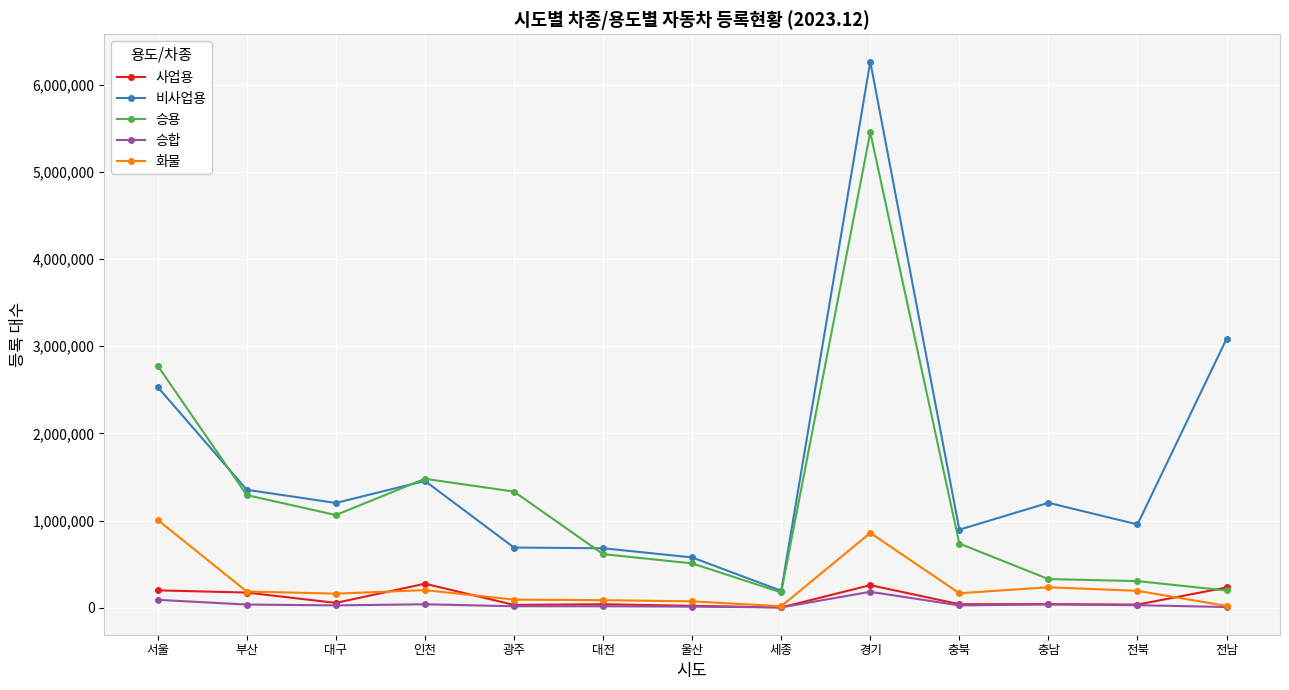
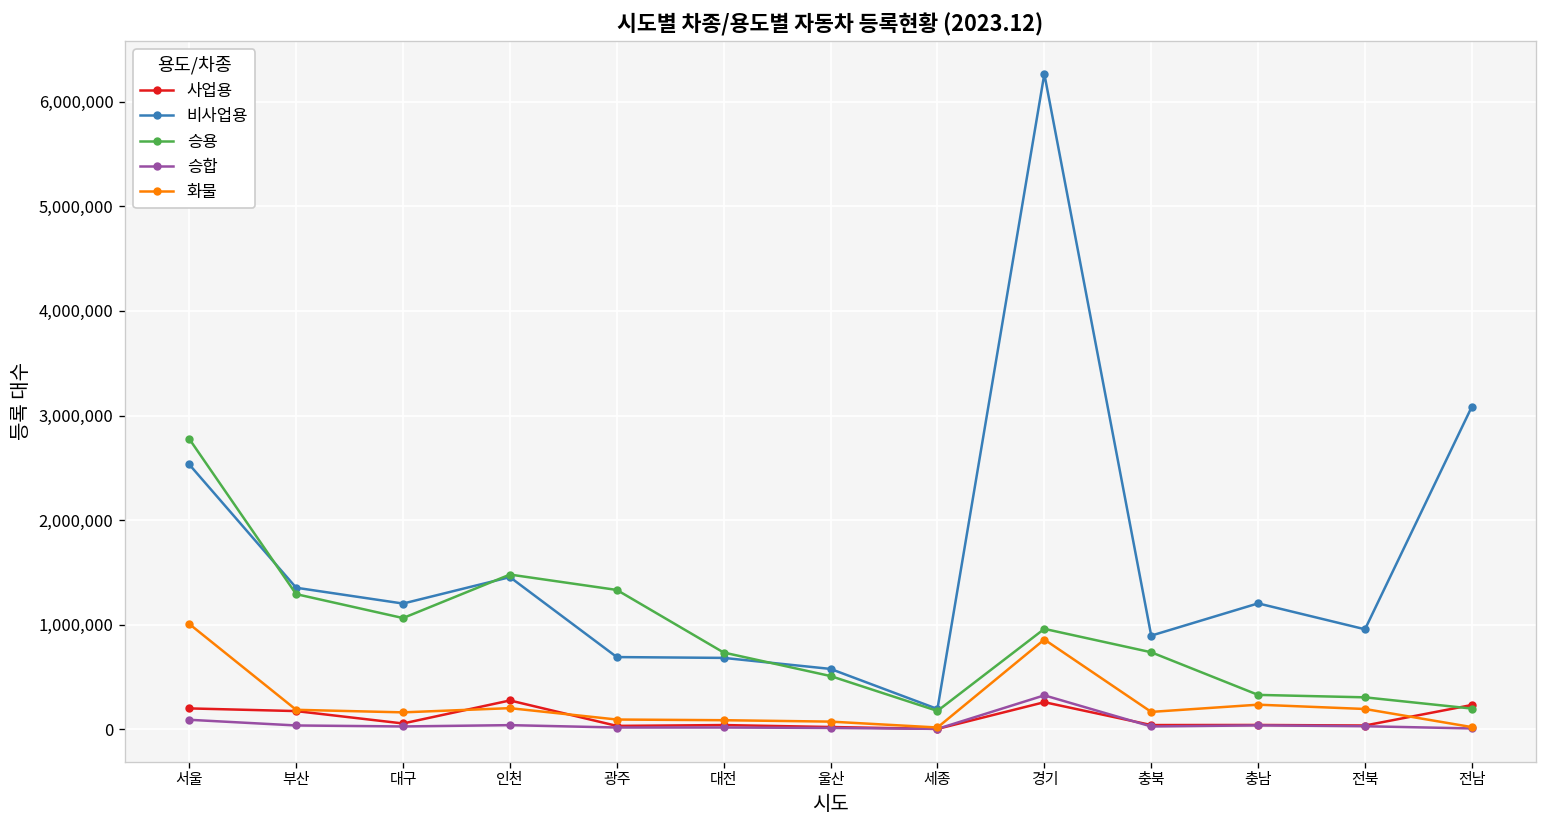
  {
    "사업용": {
      "서울": "200,000",
      "인천": "300,000",
      "경기": "300,000",
      "전남": "200,000"
    },
    "비사업용": {
      "서울": "2,500,000",
      "부산": "1,400,000",
      "대구": "1,200,000",
      "광주": "700,000",
      "대전": "700,000",
      "울산": "600,000",
      "경기": "6,300,000",
      "충북": "900,000",
      "충남": "1,200,000",
      "전북": "1,000,000",
      "전남": "3,100,000"
    },
    "승용": {
      "서울": "2,800,000",
      "부산": "1,300,000",
      "대구": "1,100,000",
      "광주": "1,300,000",
-     "대전": "600,000",
+     "대전": "700,000",
      "울산": "500,000",
-     "경기": "5,500,000",
+     "경기": "1,000,000",
      "충북": "700,000",
      "충남": "300,000",
      "전북": "300,000",
      "전남": "200,000"
    },
    "승합": {
      "서울": "100,000",
      "부산": "0",
      "인천": "0",
-     "경기": "200,000"
+     "경기": "300,000"
    },
    "화물": {
      "서울": "1,000,000",
      "대구": "200,000",
      "인천": "200,000",
      "광주": "100,000",
      "대전": "100,000",
      "울산": "100,000",
      "경기": "900,000",
      "충북": "200,000",
      "충남": "200,000",
      "전북": "200,000"
    }
  }
